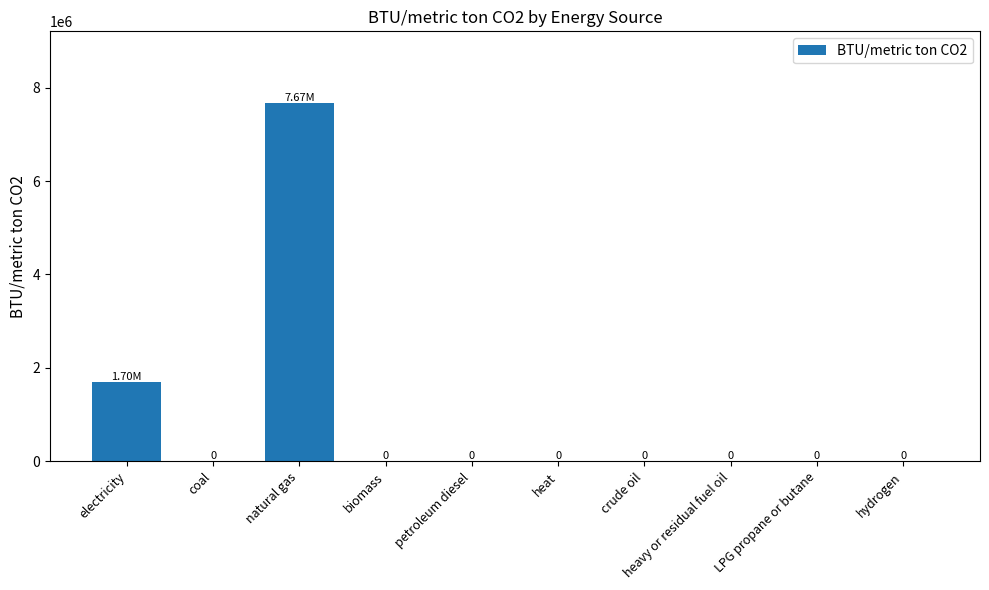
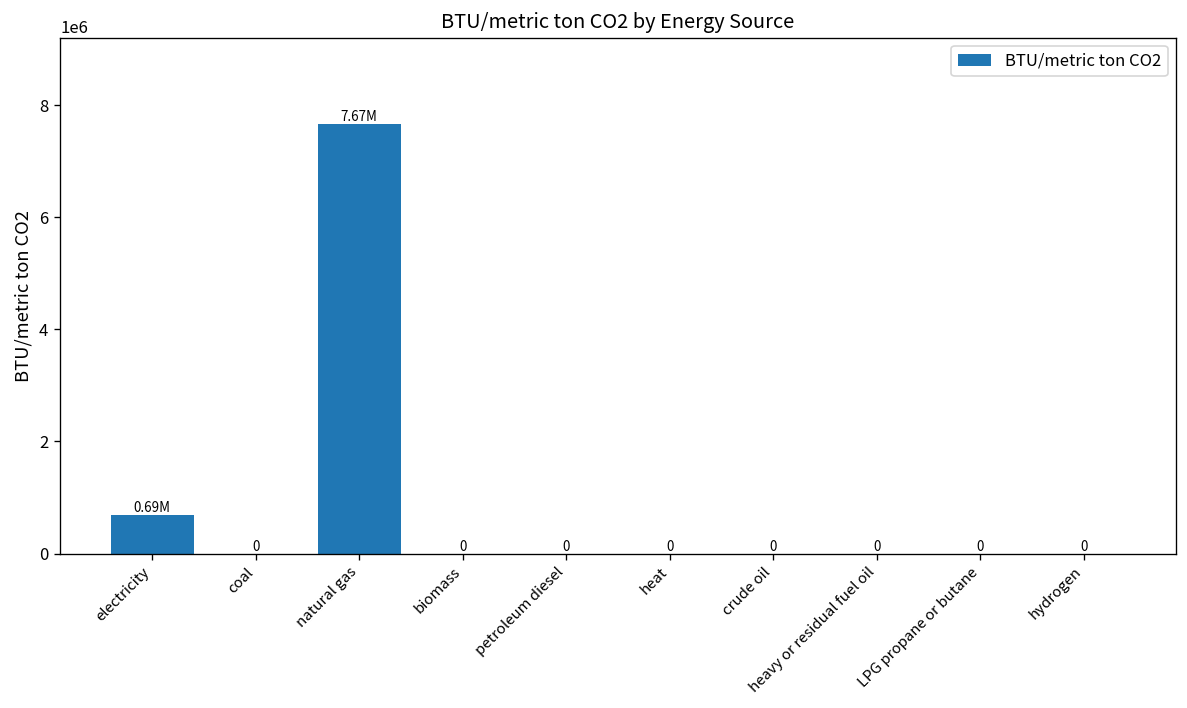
  {
-   "electricity": "1.70M",
+   "electricity": "0.69M",
    "coal": "0",
    "natural gas": "7.67M",
    "biomass": "0",
    "petroleum diesel": "0",
    "heat": "0",
    "crude oil": "0",
    "heavy or residual fuel oil": "0",
    "LPG propane or butane": "0",
    "hydrogen": "0"
  }
